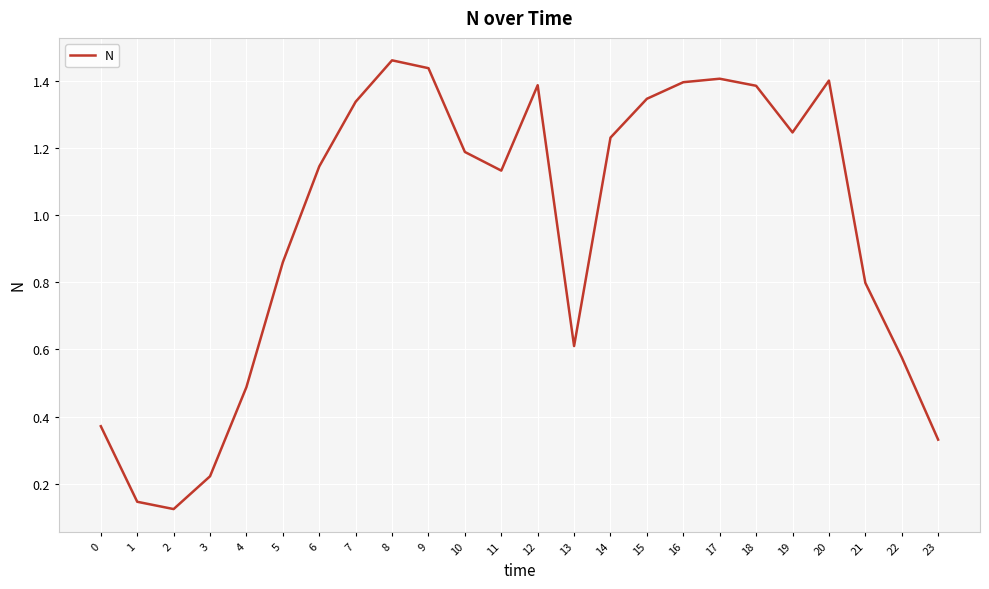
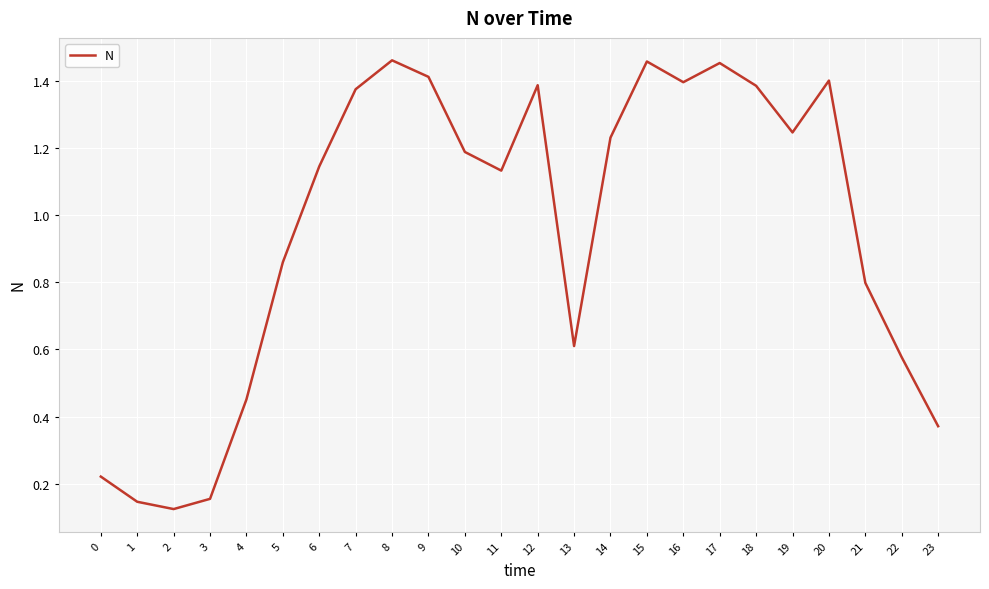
  {
-   "0": 0.37,
+   "0": 0.22,
    "1": 0.15,
    "2": 0.12,
-   "3": 0.22,
-   "4": 0.49,
+   "3": 0.16,
+   "4": 0.45,
    "5": 0.86,
    "6": 1.14,
-   "7": 1.34,
+   "7": 1.37,
    "8": 1.46,
-   "9": 1.44,
+   "9": 1.41,
    "10": 1.19,
    "11": 1.13,
    "12": 1.39,
    "13": 0.61,
    "14": 1.23,
-   "15": 1.35,
+   "15": 1.46,
    "16": 1.40,
-   "17": 1.41,
+   "17": 1.45,
    "18": 1.38,
    "19": 1.25,
    "20": 1.40,
    "21": 0.80,
    "22": 0.58,
-   "23": 0.33
+   "23": 0.37
  }
